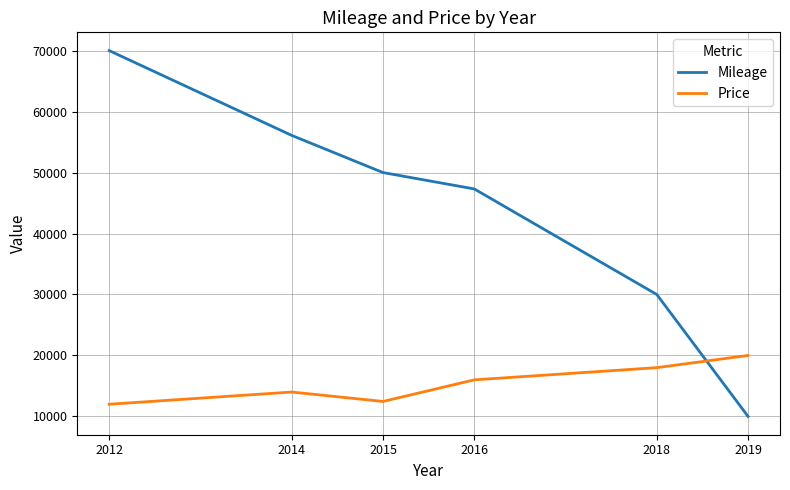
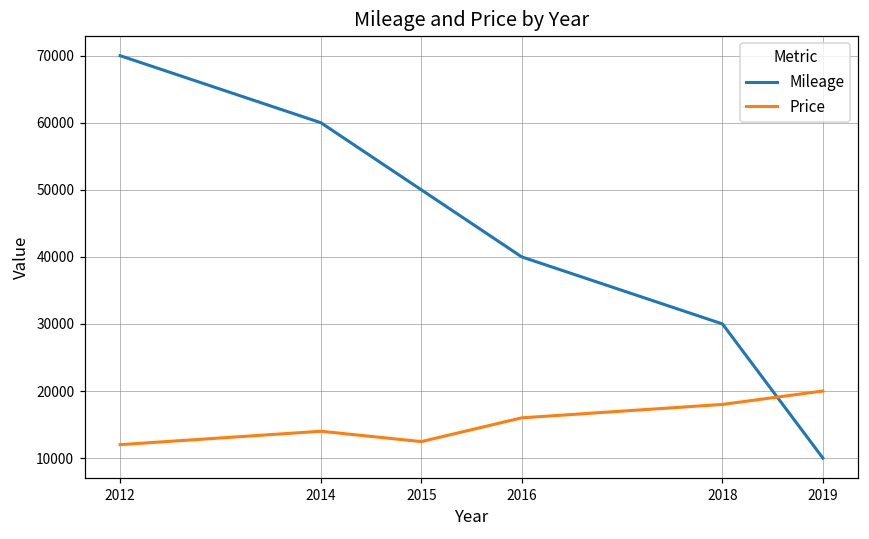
  {
    "Mileage": {
      "2012": 70000,
-     "2014": 56000,
+     "2014": 60000,
      "2015": 50000,
-     "2016": 47000,
+     "2016": 40000,
      "2018": 30000,
      "2019": 10000
    },
    "Price": {
      "2012": 12000,
      "2014": 14000,
      "2015": 12000,
      "2016": 16000,
      "2018": 18000,
      "2019": 20000
    }
  }
